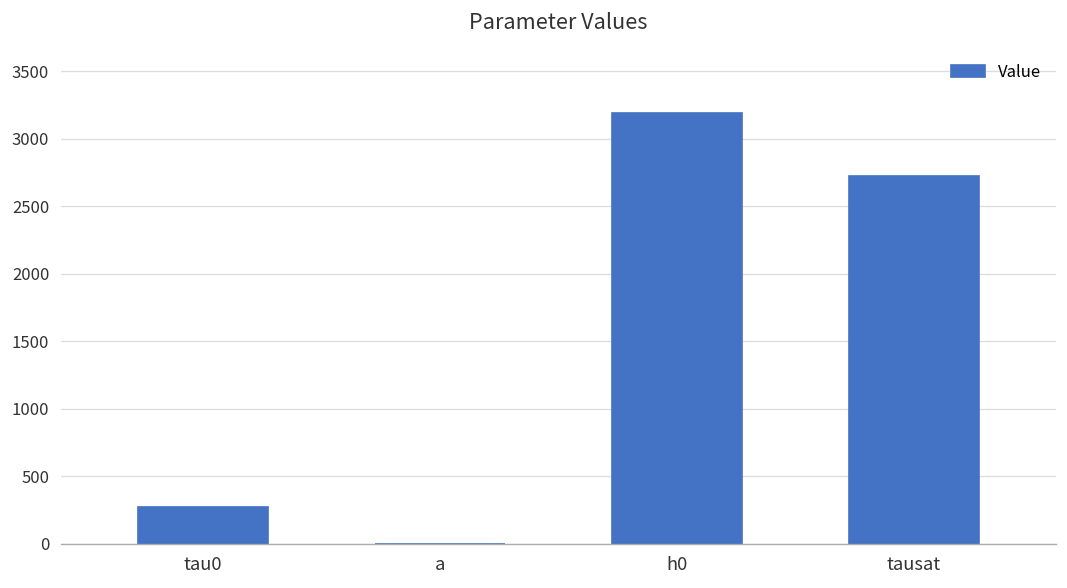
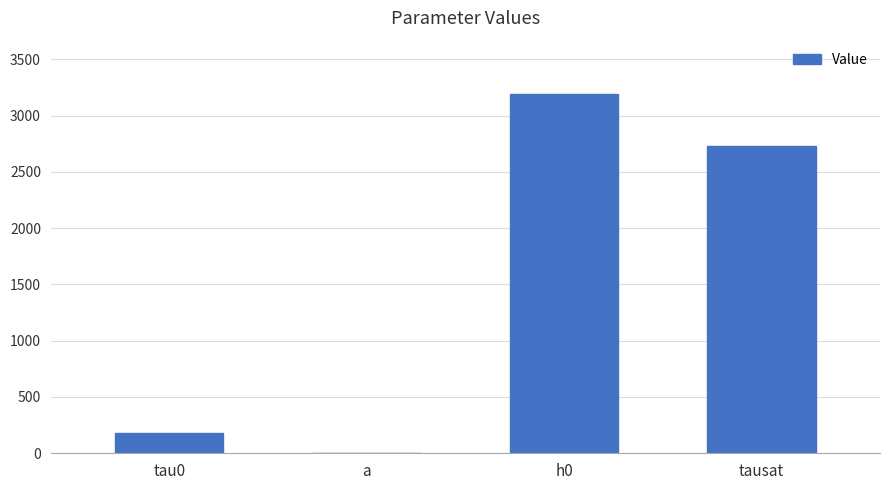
  {
-   "tau0": 280,
+   "tau0": 180,
    "h0": 3190,
    "tausat": 2730
  }
